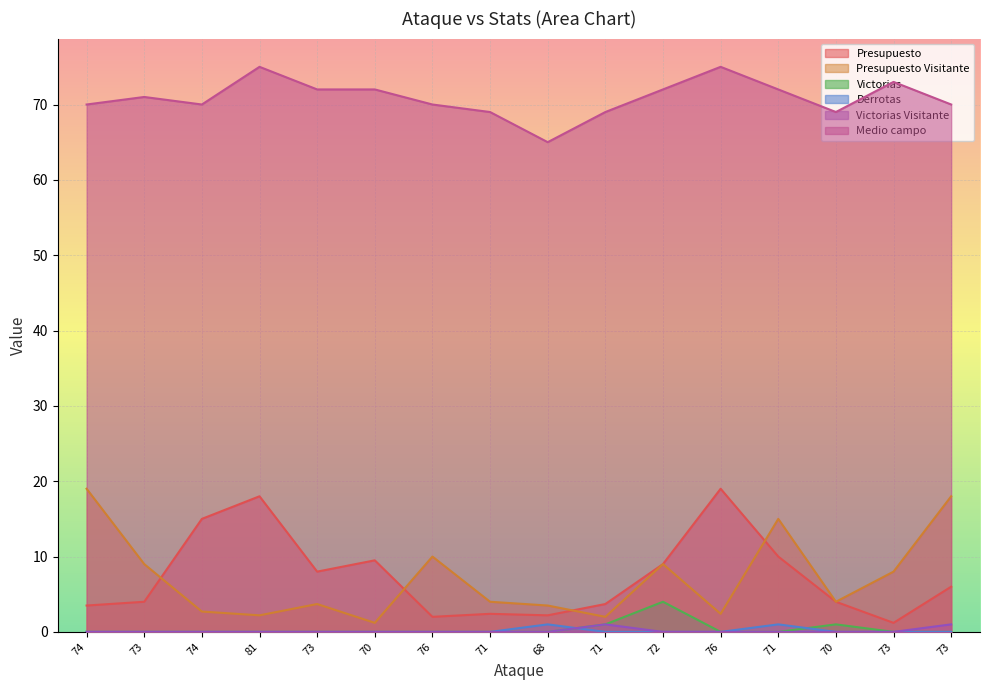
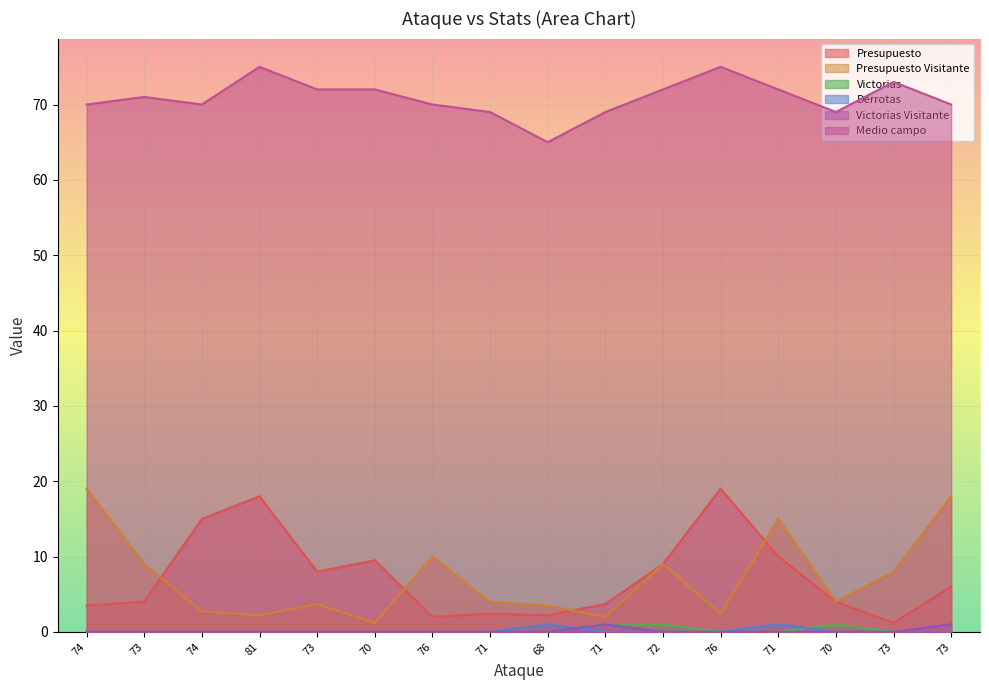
  {
    "Victorias": {
-     "72": 4
+     "72": 1
    },
    "Derrotas": {
      "68": 1
    }
  }
